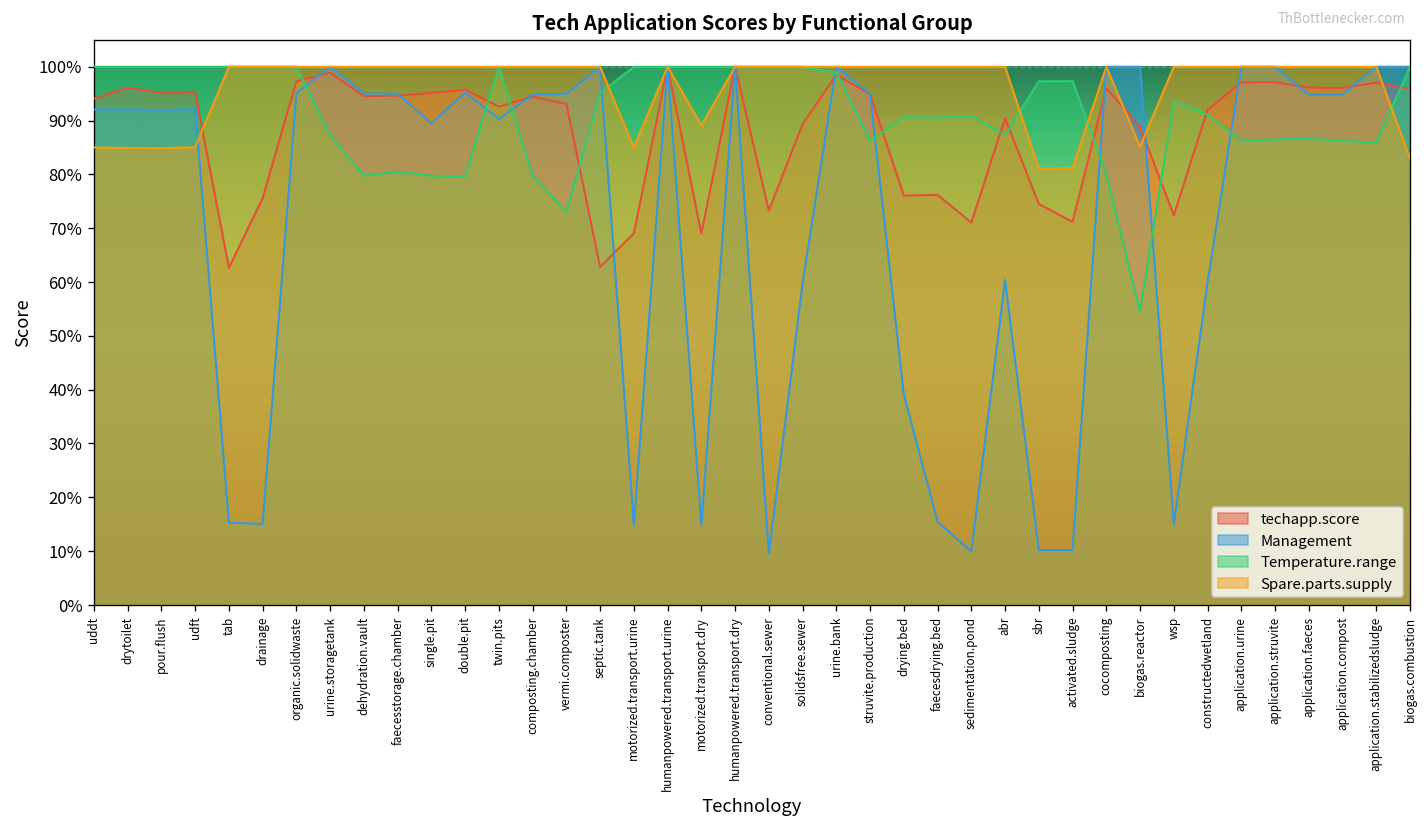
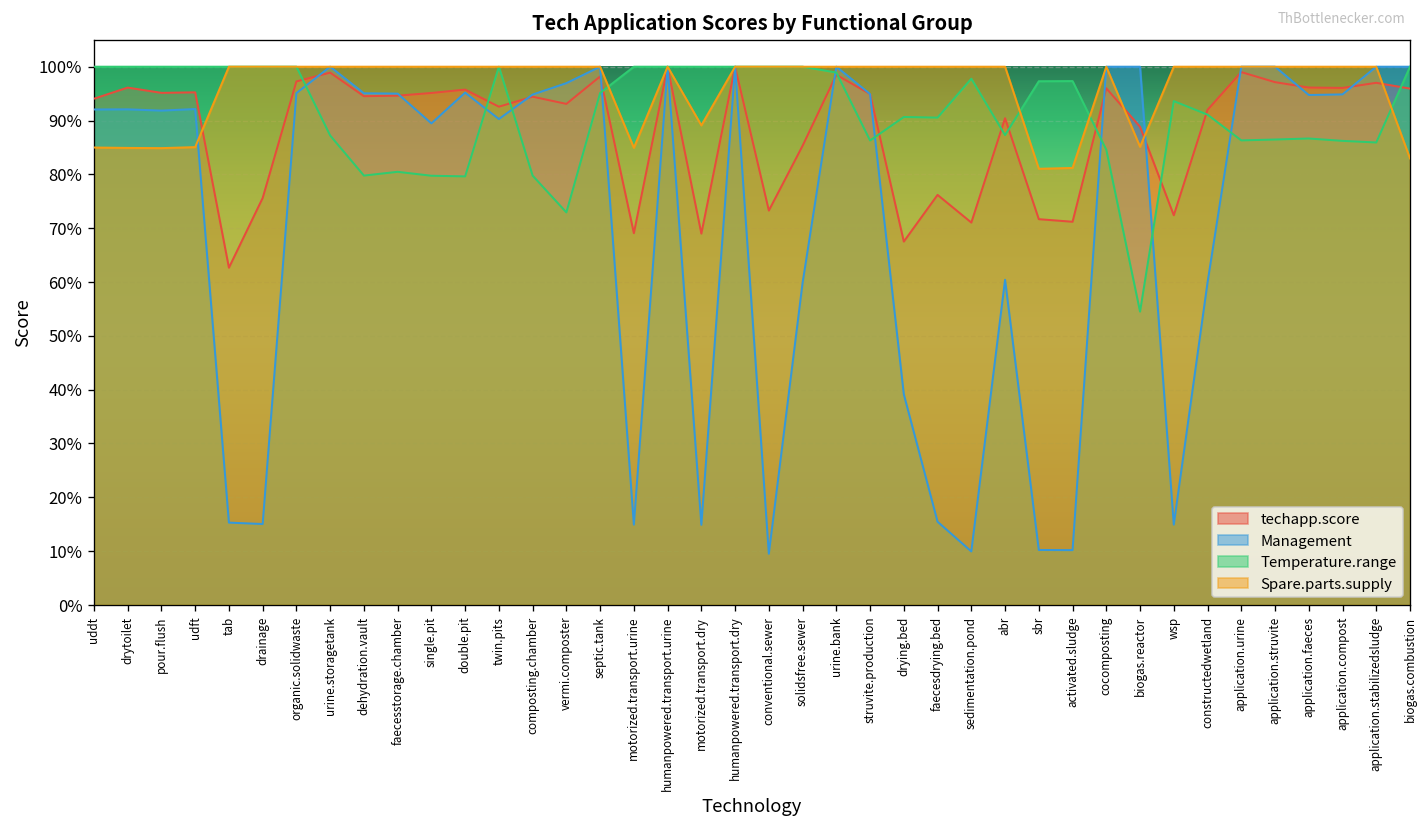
  {
    "techapp.score": {
      "uddt": "94%",
      "drytoilet": "96%",
      "pour.flush": "95%",
      "udft": "95%",
      "tab": "63%",
      "drainage": "76%",
      "organic.solidwaste": "97%",
      "urine.storagetank": "99%",
      "single.pit": "95%",
      "double.pit": "96%",
      "twin.pits": "93%",
      "vermi.composter": "93%",
-     "septic.tank": "63%",
+     "septic.tank": "98%",
      "motorized.transport.urine": "69%",
      "motorized.transport.dry": "69%",
      "conventional.sewer": "73%",
-     "solidsfree.sewer": "89%",
-     "drying.bed": "76%",
+     "solidsfree.sewer": "85%",
+     "drying.bed": "68%",
      "faecesdrying.bed": "76%",
      "sedimentation.pond": "71%",
      "abr": "90%",
-     "sbr": "75%",
+     "sbr": "72%",
      "activated.sludge": "71%",
      "cocomposting": "96%",
      "biogas.reactor": "89%",
      "wsp": "72%",
      "constructedwetland": "92%",
-     "application.urine": "97%",
+     "application.urine": "99%",
      "application.struvite": "97%",
      "application.faeces": "96%",
      "application.compost": "96%",
      "application.stabilizedsludge": "97%",
      "biogas.combustion": "96%"
    },
    "Management": {
      "uddt": "92%",
      "drytoilet": "92%",
      "pour.flush": "92%",
      "udft": "92%",
      "tab": "15%",
      "drainage": "15%",
      "organic.solidwaste": "95%",
      "single.pit": "89%",
      "double.pit": "95%",
      "twin.pits": "90%",
-     "vermi.composter": "95%",
+     "vermi.composter": "97%",
      "motorized.transport.urine": "15%",
      "motorized.transport.dry": "15%",
      "conventional.sewer": "10%",
      "solidsfree.sewer": "60%",
      "drying.bed": "39%",
      "faecesdrying.bed": "15%",
      "sedimentation.pond": "10%",
      "abr": "60%",
      "sbr": "10%",
      "activated.sludge": "10%",
      "biogas.reactor": "100%",
      "wsp": "15%",
      "constructedwetland": "60%",
      "application.faeces": "95%",
      "application.compost": "95%"
    },
    "Temperature.range": {
      "uddt": "100%",
      "drytoilet": "100%",
      "pour.flush": "100%",
      "udft": "100%",
      "urine.storagetank": "87%",
      "dehydration.vault": "80%",
      "faecesstorage.chamber": "80%",
      "single.pit": "80%",
      "double.pit": "80%",
      "composting.chamber": "80%",
      "vermi.composter": "73%",
      "septic.tank": "95%",
      "motorized.transport.urine": "100%",
      "motorized.transport.dry": "100%",
      "struvite.production": "86%",
      "drying.bed": "91%",
      "faecesdrying.bed": "91%",
-     "sedimentation.pond": "91%",
+     "sedimentation.pond": "98%",
      "abr": "87%",
      "sbr": "97%",
      "activated.sludge": "97%",
-     "cocomposting": "80%",
+     "cocomposting": "85%",
      "biogas.reactor": "54%",
      "wsp": "94%",
      "constructedwetland": "91%",
      "application.urine": "86%",
      "application.struvite": "86%",
      "application.faeces": "87%",
      "application.compost": "86%",
      "application.stabilizedsludge": "86%"
    },
    "Spare.parts.supply": {
      "uddt": "85%",
      "drytoilet": "85%",
      "pour.flush": "85%",
      "udft": "85%",
      "dehydration.vault": "100%",
      "faecesstorage.chamber": "100%",
      "single.pit": "100%",
      "double.pit": "100%",
      "composting.chamber": "100%",
      "vermi.composter": "100%",
      "motorized.transport.urine": "85%",
      "motorized.transport.dry": "89%",
      "struvite.production": "100%",
      "drying.bed": "100%",
      "faecesdrying.bed": "100%",
      "sedimentation.pond": "100%",
      "abr": "100%",
      "sbr": "81%",
      "activated.sludge": "81%",
      "biogas.reactor": "85%",
      "wsp": "100%",
      "constructedwetland": "100%",
      "application.faeces": "100%",
      "application.compost": "100%",
      "biogas.combustion": "83%"
    }
  }
